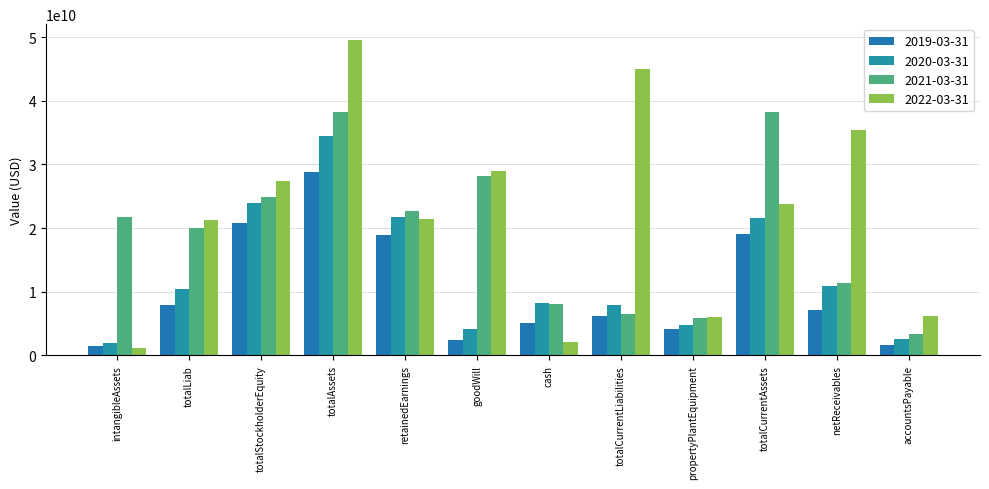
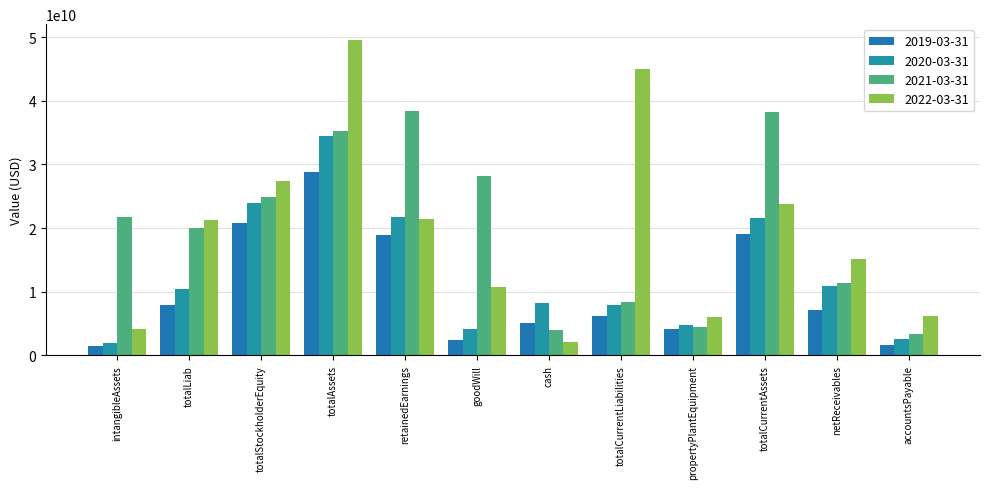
  {
    "2021-03-31": {
      "intangibleAssets": 22000000000,
      "totalLiab": 20000000000,
      "totalStockholderEquity": 25000000000,
-     "totalAssets": 38000000000,
-     "retainedEarnings": 23000000000,
+     "totalAssets": 35000000000,
+     "retainedEarnings": 38000000000,
      "goodWill": 28000000000,
-     "cash": 8000000000,
-     "totalCurrentLiabilities": 6000000000,
-     "propertyPlantEquipment": 6000000000,
+     "cash": 4000000000,
+     "totalCurrentLiabilities": 8000000000,
+     "propertyPlantEquipment": 5000000000,
      "totalCurrentAssets": 38000000000,
      "netReceivables": 11000000000,
      "accountsPayable": 3000000000
    },
    "2022-03-31": {
-     "intangibleAssets": 1000000000,
+     "intangibleAssets": 4000000000,
      "totalLiab": 21000000000,
      "totalStockholderEquity": 27000000000,
      "totalAssets": 50000000000,
      "retainedEarnings": 21000000000,
-     "goodWill": 29000000000,
+     "goodWill": 11000000000,
      "cash": 2000000000,
      "totalCurrentLiabilities": 45000000000,
      "propertyPlantEquipment": 6000000000,
      "totalCurrentAssets": 24000000000,
-     "netReceivables": 35000000000,
+     "netReceivables": 15000000000,
      "accountsPayable": 6000000000
    }
  }
